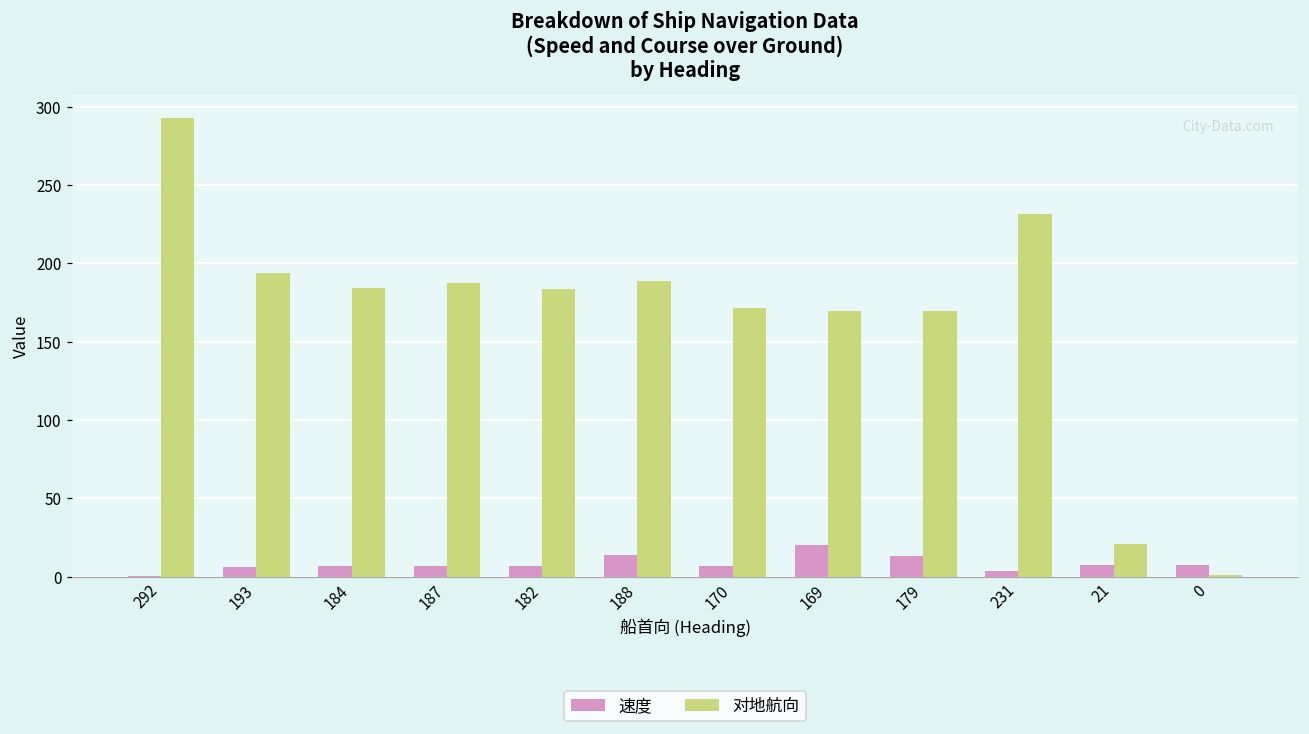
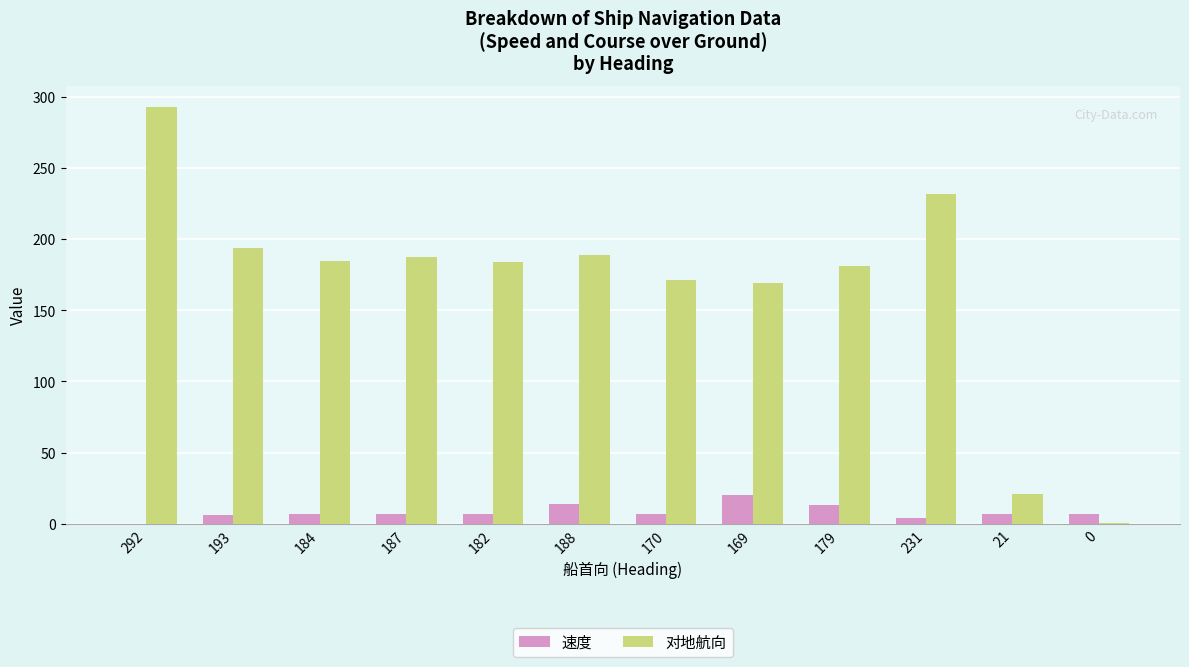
  {
    "速度": {
      "193": 6,
      "184": 7,
      "187": 7,
      "182": 7,
      "188": 14,
      "170": 7,
      "169": 20,
      "179": 13,
      "231": 4,
      "21": 7,
      "0": 7
    },
    "对地航向": {
      "292": 293,
      "193": 194,
      "184": 185,
      "187": 188,
      "182": 184,
      "188": 189,
      "170": 171,
      "169": 169,
-     "179": 170,
+     "179": 181,
      "231": 232,
      "21": 21
    }
  }
